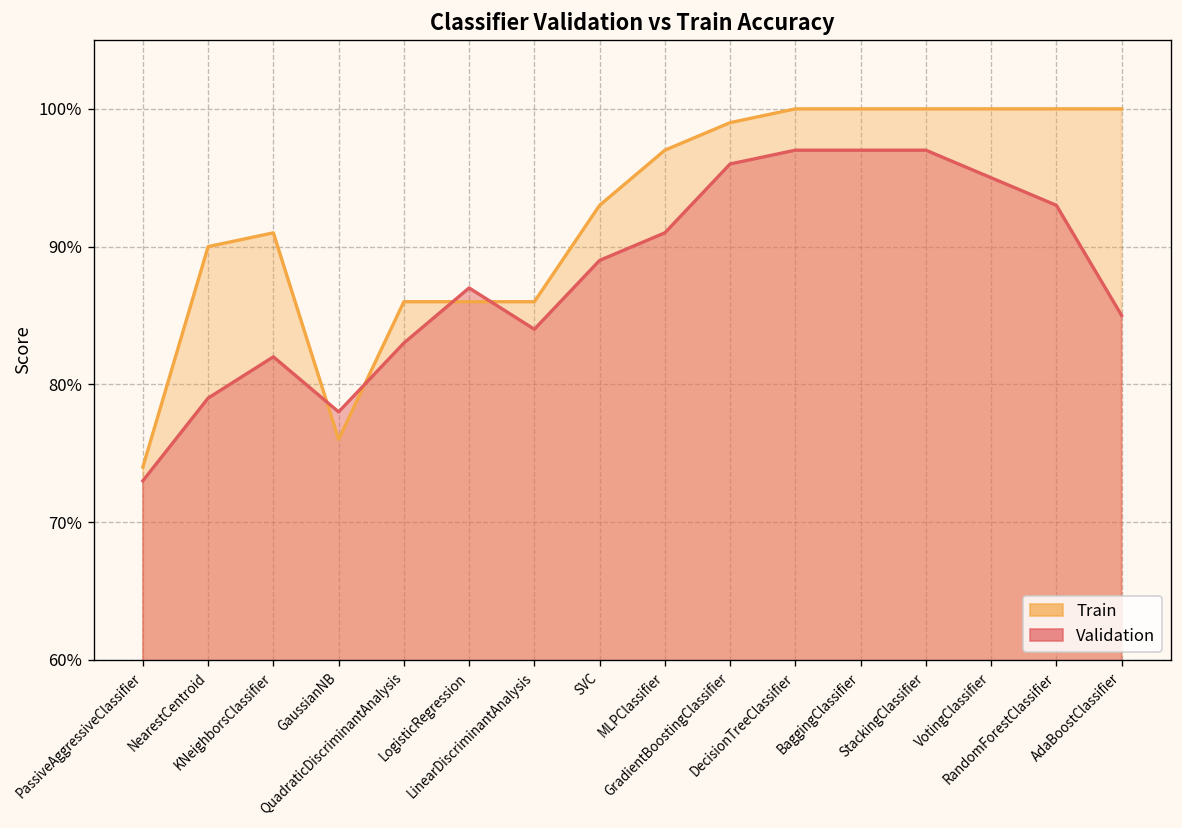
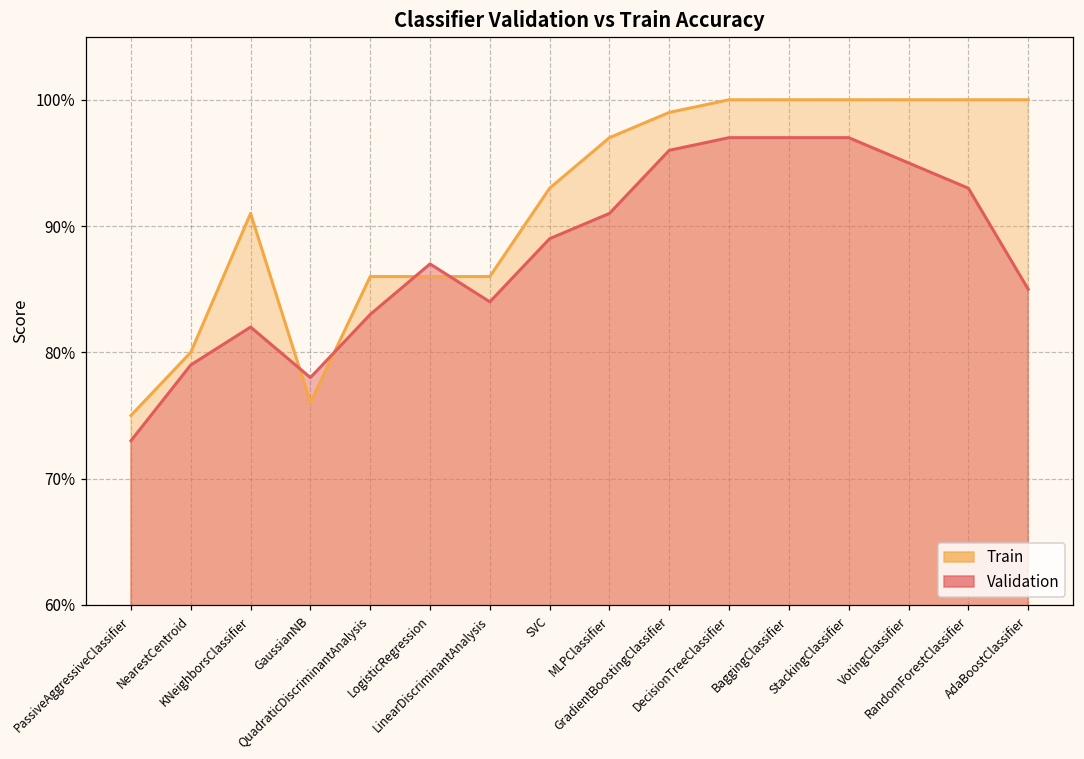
  {
    "Train": {
-     "PassiveAggressiveClassifier": "74.0%",
-     "NearestCentroid": "90.0%",
+     "PassiveAggressiveClassifier": "75.0%",
+     "NearestCentroid": "80.0%",
      "KNeighborsClassifier": "91.0%",
      "GaussianNB": "76.0%",
      "QuadraticDiscriminantAnalysis": "86.0%",
      "LogisticRegression": "86.0%",
      "LinearDiscriminantAnalysis": "86.0%",
      "SVC": "93.0%",
      "MLPClassifier": "97.0%",
      "GradientBoostingClassifier": "99.0%",
      "DecisionTreeClassifier": "100.0%",
      "BaggingClassifier": "100.0%",
      "StackingClassifier": "100.0%",
      "VotingClassifier": "100.0%",
      "RandomForestClassifier": "100.0%",
      "AdaBoostClassifier": "100.0%"
    },
    "Validation": {
      "PassiveAggressiveClassifier": "73.0%",
      "NearestCentroid": "79.0%",
      "KNeighborsClassifier": "82.0%",
      "GaussianNB": "78.0%",
      "QuadraticDiscriminantAnalysis": "83.0%",
      "LogisticRegression": "87.0%",
      "LinearDiscriminantAnalysis": "84.0%",
      "SVC": "89.0%",
      "MLPClassifier": "91.0%",
      "GradientBoostingClassifier": "96.0%",
      "DecisionTreeClassifier": "97.0%",
      "BaggingClassifier": "97.0%",
      "StackingClassifier": "97.0%",
      "VotingClassifier": "95.0%",
      "RandomForestClassifier": "93.0%",
      "AdaBoostClassifier": "85.0%"
    }
  }
